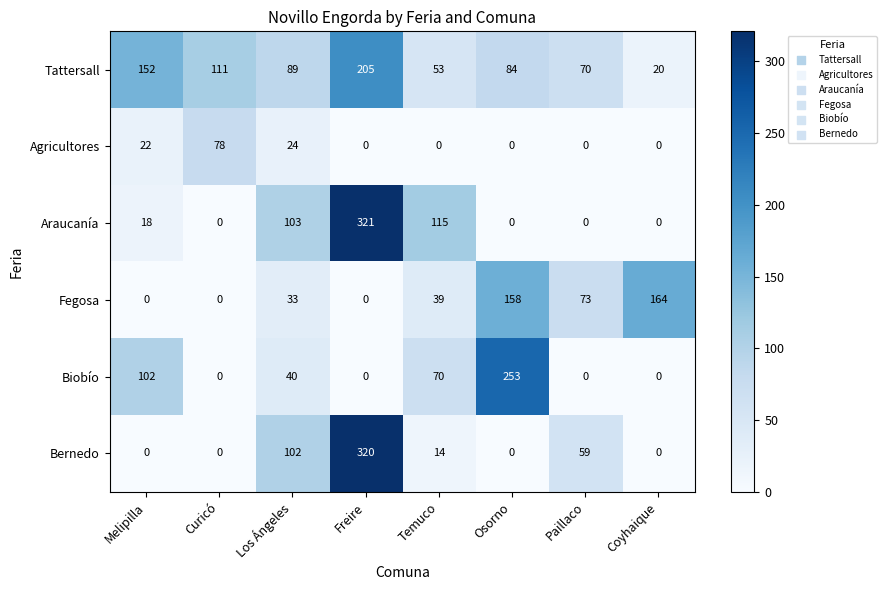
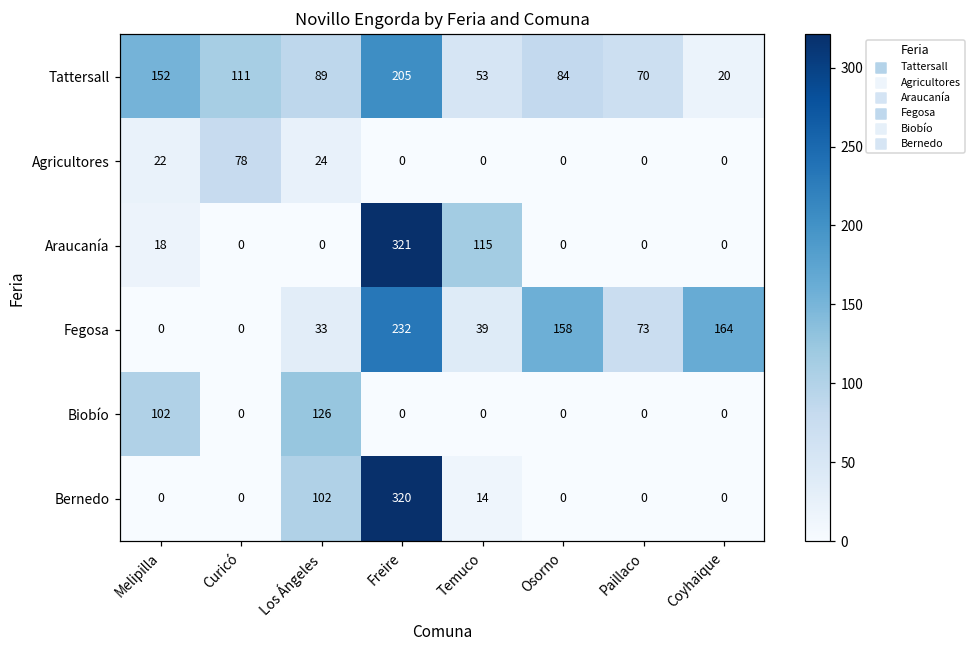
  {
    "Tattersall": {
      "Melipilla": 152,
      "Curicó": 111,
      "Los Ángeles": 89,
      "Freire": 205,
      "Temuco": 53,
      "Osorno": 84,
      "Paillaco": 70,
      "Coyhaique": 20
    },
    "Agricultores": {
      "Melipilla": 22,
      "Curicó": 78,
      "Los Ángeles": 24,
      "Freire": 0,
      "Temuco": 0,
      "Osorno": 0,
      "Paillaco": 0,
      "Coyhaique": 0
    },
    "Araucanía": {
      "Melipilla": 18,
      "Curicó": 0,
-     "Los Ángeles": 103,
+     "Los Ángeles": 0,
      "Freire": 321,
      "Temuco": 115,
      "Osorno": 0,
      "Paillaco": 0,
      "Coyhaique": 0
    },
    "Fegosa": {
      "Melipilla": 0,
      "Curicó": 0,
      "Los Ángeles": 33,
-     "Freire": 0,
+     "Freire": 232,
      "Temuco": 39,
      "Osorno": 158,
      "Paillaco": 73,
      "Coyhaique": 164
    },
    "Biobío": {
      "Melipilla": 102,
      "Curicó": 0,
-     "Los Ángeles": 40,
+     "Los Ángeles": 126,
      "Freire": 0,
-     "Temuco": 70,
-     "Osorno": 253,
+     "Temuco": 0,
+     "Osorno": 0,
      "Paillaco": 0,
      "Coyhaique": 0
    },
    "Bernedo": {
      "Melipilla": 0,
      "Curicó": 0,
      "Los Ángeles": 102,
      "Freire": 320,
      "Temuco": 14,
      "Osorno": 0,
-     "Paillaco": 59,
+     "Paillaco": 0,
      "Coyhaique": 0
    }
  }
